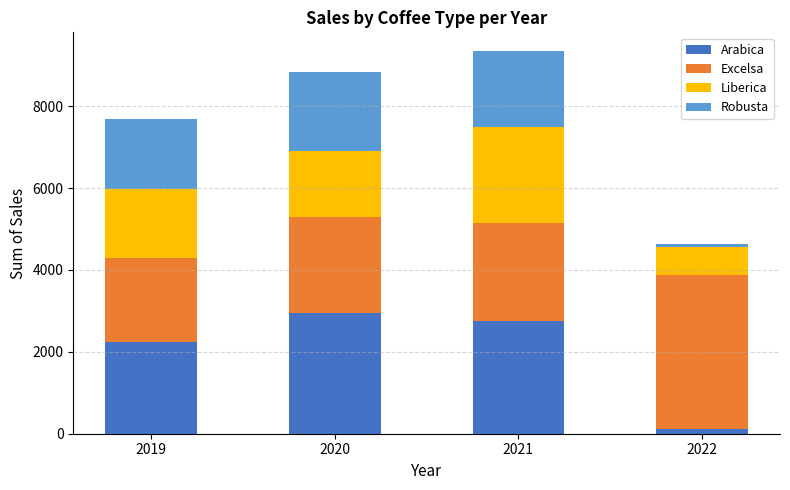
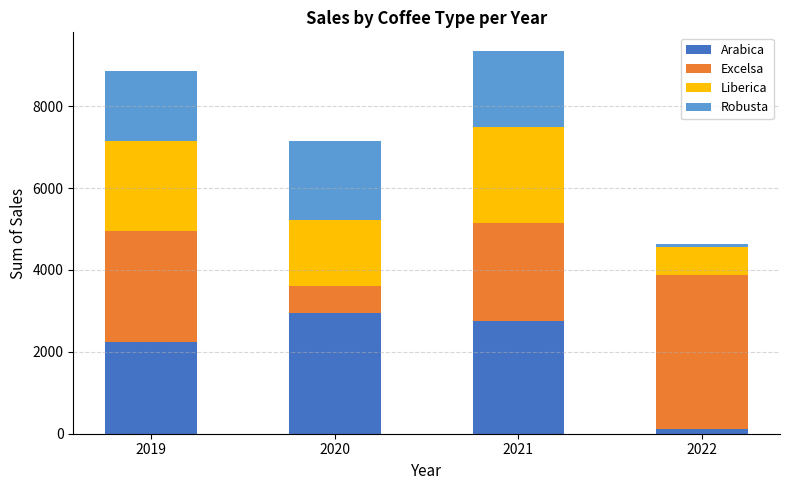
  {
    "Excelsa": {
-     "2019": 2000,
-     "2020": 2300,
+     "2019": 2700,
+     "2020": 600,
      "2021": 2400,
      "2022": 3800
    },
    "Liberica": {
-     "2019": 1700,
+     "2019": 2200,
      "2020": 1600,
      "2021": 2300,
      "2022": 700
    }
  }
